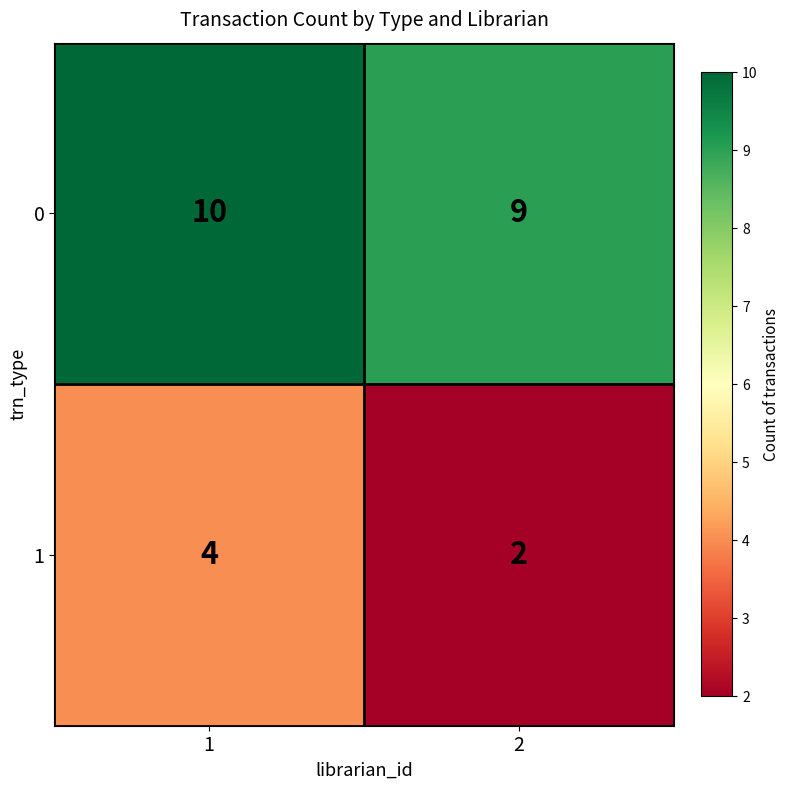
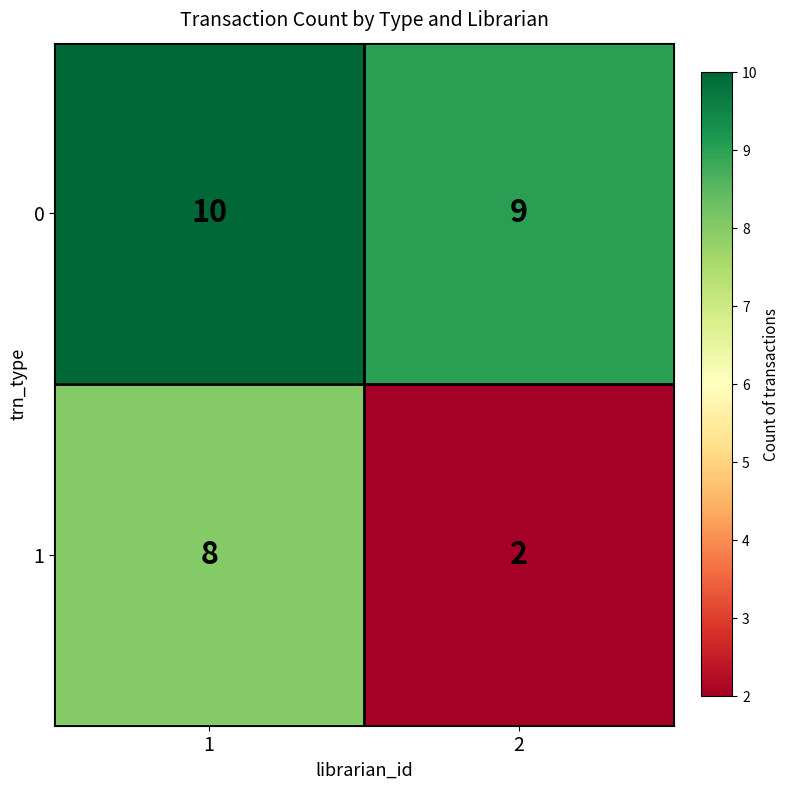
  {
    "0": {
      "1": 10,
      "2": 9
    },
    "1": {
-     "1": 4,
+     "1": 8,
      "2": 2
    }
  }
